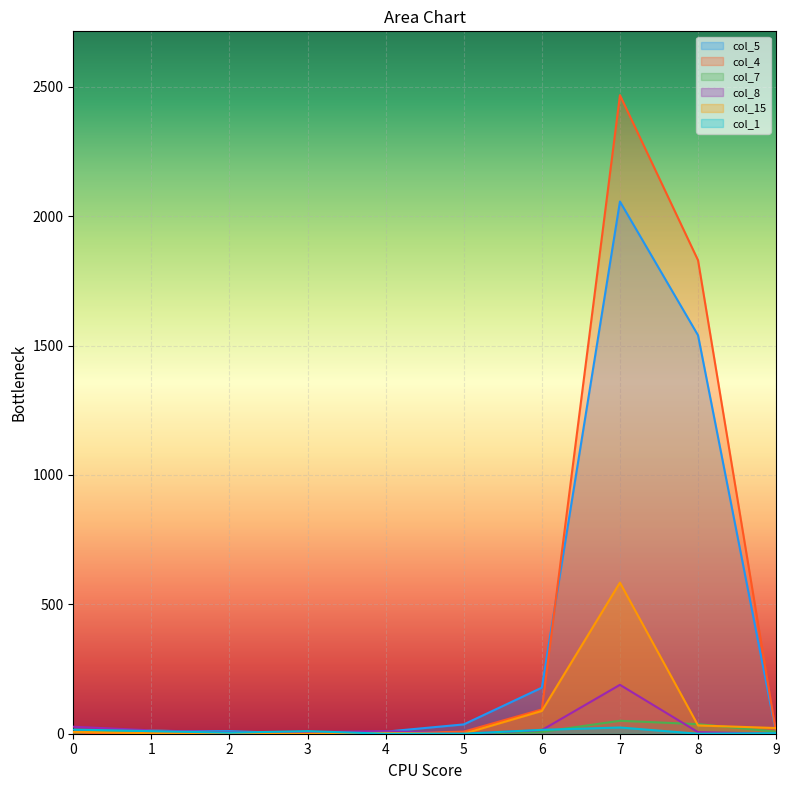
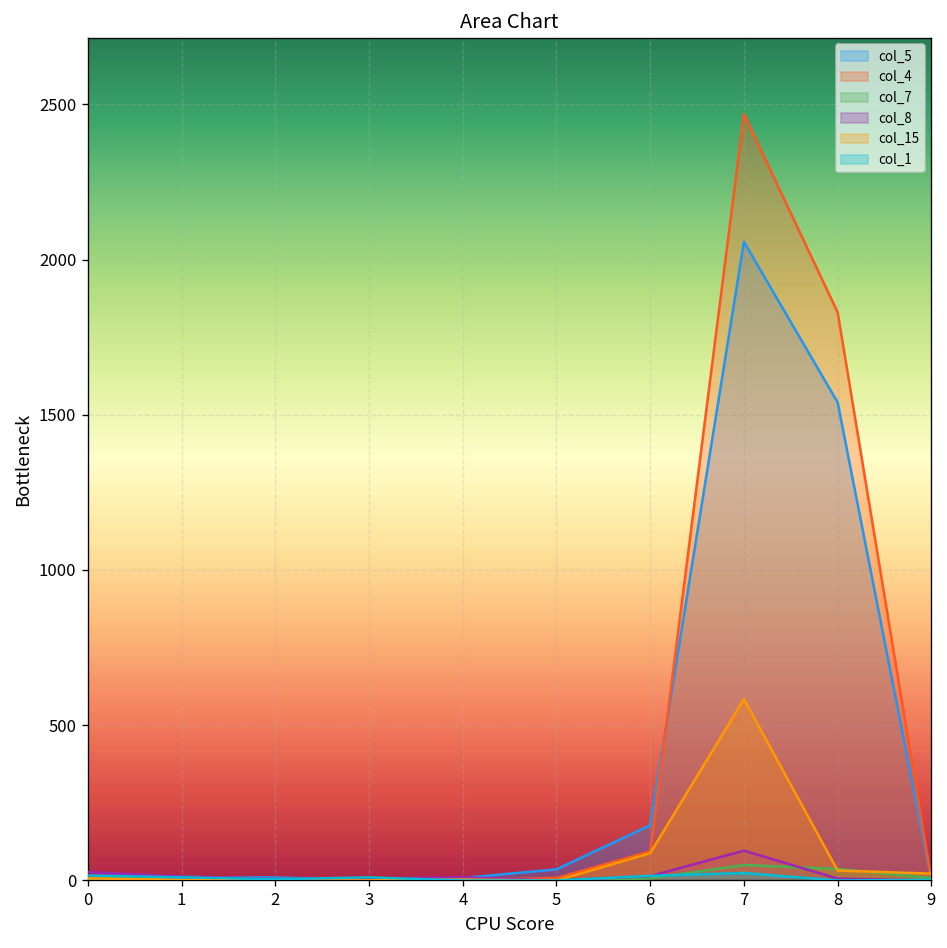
  {
    "col_7": {
      "7": 50
    },
    "col_8": {
      "0": 30,
-     "7": 190
+     "7": 100
    }
  }
